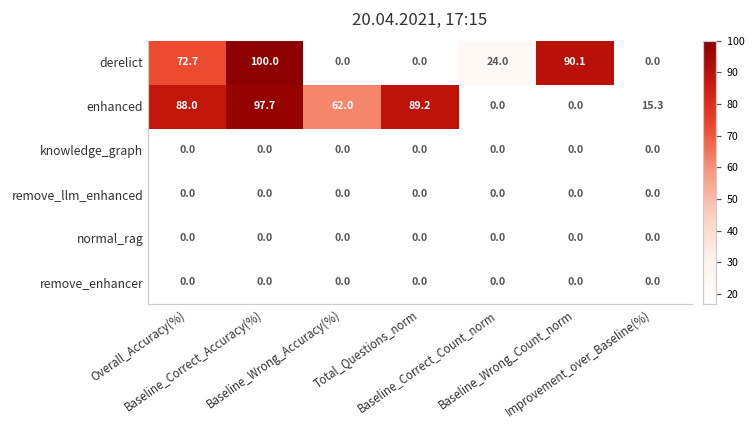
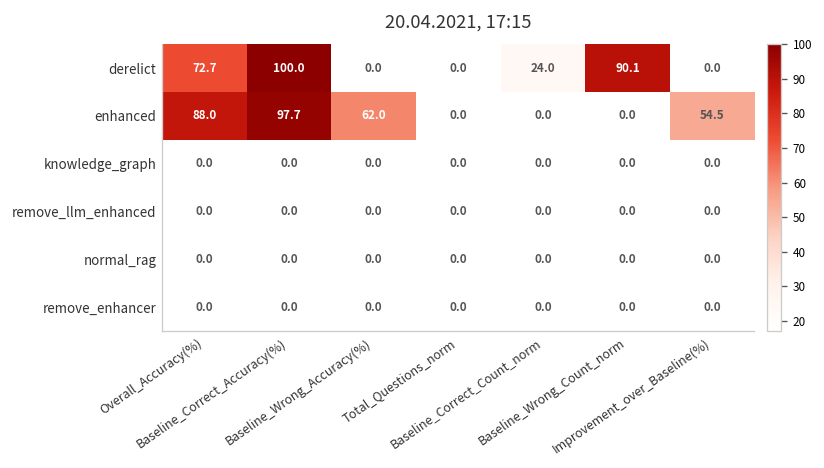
  {
    "derelict": {
      "Overall_Accuracy(%)": 72.7,
      "Baseline_Correct_Accuracy(%)": 100.0,
      "Baseline_Wrong_Accuracy(%)": 0.0,
      "Total_Questions_norm": 0.0,
      "Baseline_Correct_Count_norm": 24.0,
      "Baseline_Wrong_Count_norm": 90.1,
      "Improvement_over_Baseline(%)": 0.0
    },
    "enhanced": {
      "Overall_Accuracy(%)": 88.0,
      "Baseline_Correct_Accuracy(%)": 97.7,
      "Baseline_Wrong_Accuracy(%)": 62.0,
-     "Total_Questions_norm": 89.2,
+     "Total_Questions_norm": 0.0,
      "Baseline_Correct_Count_norm": 0.0,
      "Baseline_Wrong_Count_norm": 0.0,
-     "Improvement_over_Baseline(%)": 15.3
+     "Improvement_over_Baseline(%)": 54.5
    },
    "knowledge_graph": {
      "Overall_Accuracy(%)": 0.0,
      "Baseline_Correct_Accuracy(%)": 0.0,
      "Baseline_Wrong_Accuracy(%)": 0.0,
      "Total_Questions_norm": 0.0,
      "Baseline_Correct_Count_norm": 0.0,
      "Baseline_Wrong_Count_norm": 0.0,
      "Improvement_over_Baseline(%)": 0.0
    },
    "remove_llm_enhanced": {
      "Overall_Accuracy(%)": 0.0,
      "Baseline_Correct_Accuracy(%)": 0.0,
      "Baseline_Wrong_Accuracy(%)": 0.0,
      "Total_Questions_norm": 0.0,
      "Baseline_Correct_Count_norm": 0.0,
      "Baseline_Wrong_Count_norm": 0.0,
      "Improvement_over_Baseline(%)": 0.0
    },
    "normal_rag": {
      "Overall_Accuracy(%)": 0.0,
      "Baseline_Correct_Accuracy(%)": 0.0,
      "Baseline_Wrong_Accuracy(%)": 0.0,
      "Total_Questions_norm": 0.0,
      "Baseline_Correct_Count_norm": 0.0,
      "Baseline_Wrong_Count_norm": 0.0,
      "Improvement_over_Baseline(%)": 0.0
    },
    "remove_enhancer": {
      "Overall_Accuracy(%)": 0.0,
      "Baseline_Correct_Accuracy(%)": 0.0,
      "Baseline_Wrong_Accuracy(%)": 0.0,
      "Total_Questions_norm": 0.0,
      "Baseline_Correct_Count_norm": 0.0,
      "Baseline_Wrong_Count_norm": 0.0,
      "Improvement_over_Baseline(%)": 0.0
    }
  }
